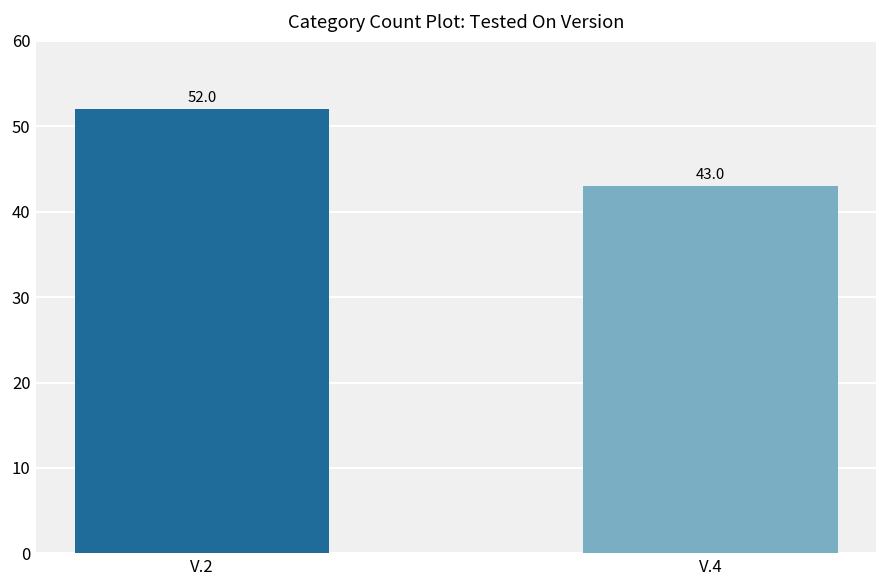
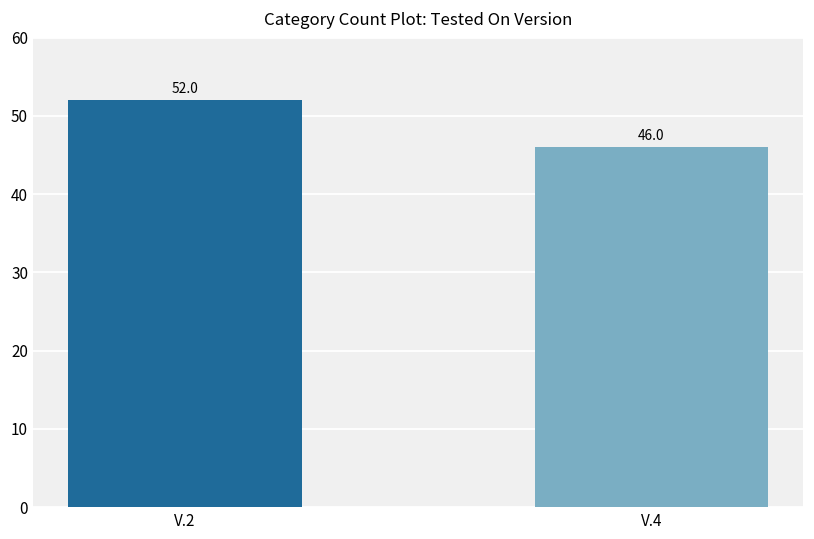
  {
    "V.2": 52.0,
-   "V.4": 43.0
+   "V.4": 46.0
  }
